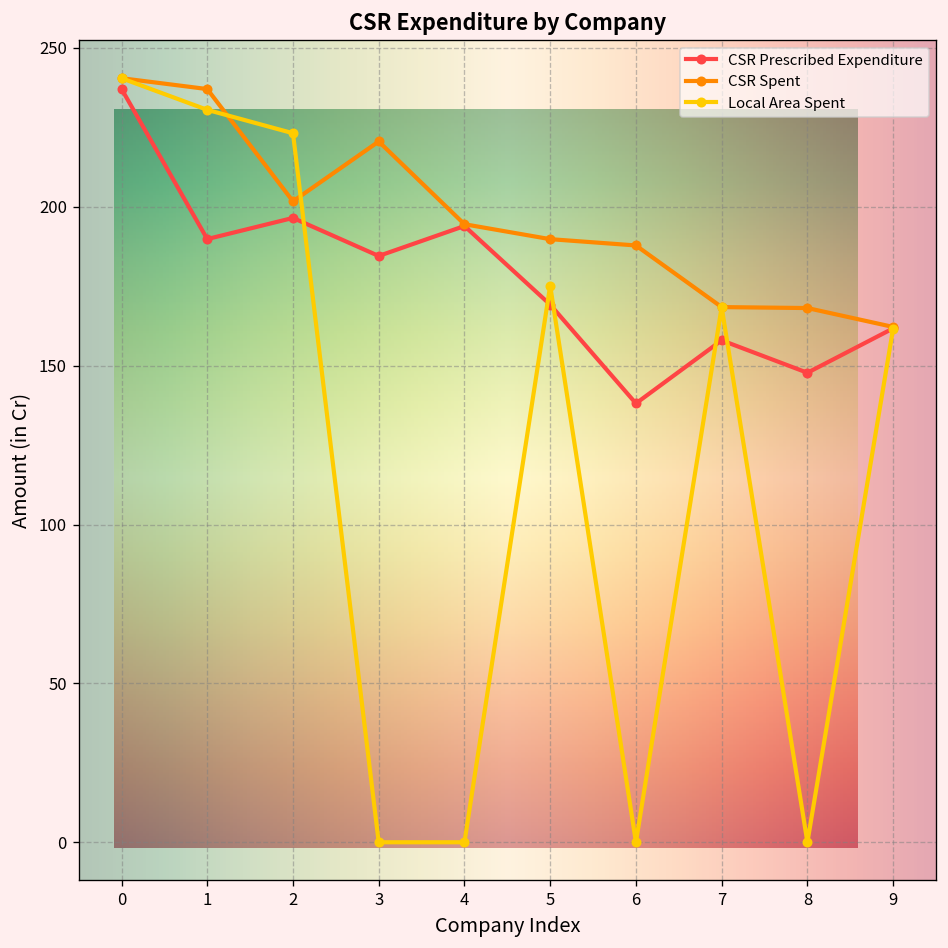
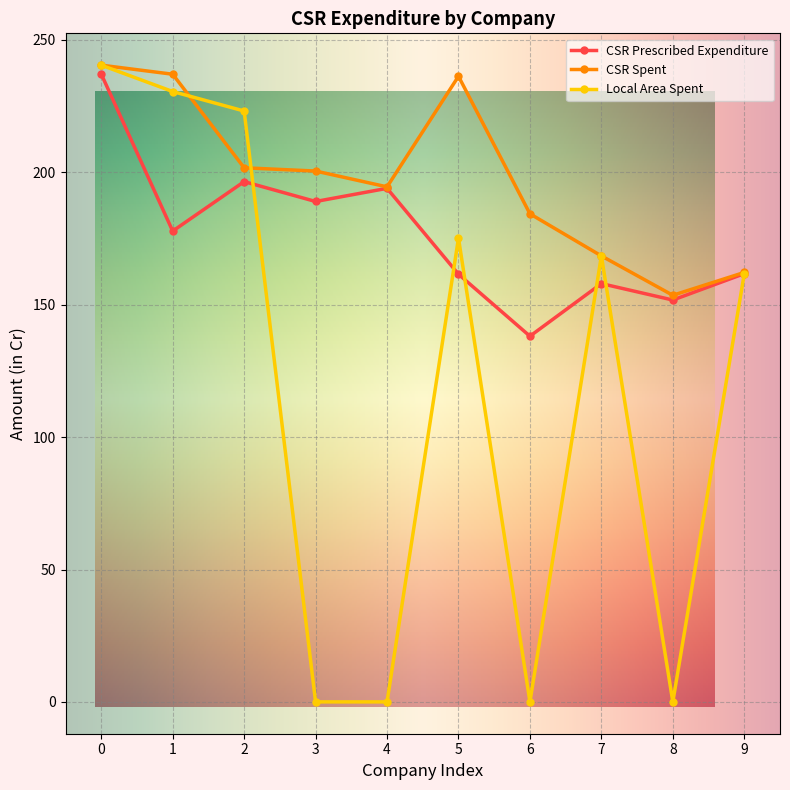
  {
    "CSR Prescribed Expenditure": {
      "0": 237,
-     "1": 190,
+     "1": 178,
      "2": 197,
-     "3": 185,
-     "5": 169,
+     "3": 189,
+     "5": 162,
      "6": 138,
      "7": 158,
-     "8": 148
+     "8": 152
    },
    "CSR Spent": {
      "1": 237,
      "2": 202,
-     "3": 221,
-     "5": 190,
-     "6": 188,
-     "8": 168
+     "3": 200,
+     "5": 236,
+     "6": 184,
+     "8": 154
    },
    "Local Area Spent": {
      "1": 231,
      "2": 223,
      "3": 0,
      "4": 0,
      "5": 175,
      "6": 0,
      "8": 0
    }
  }
